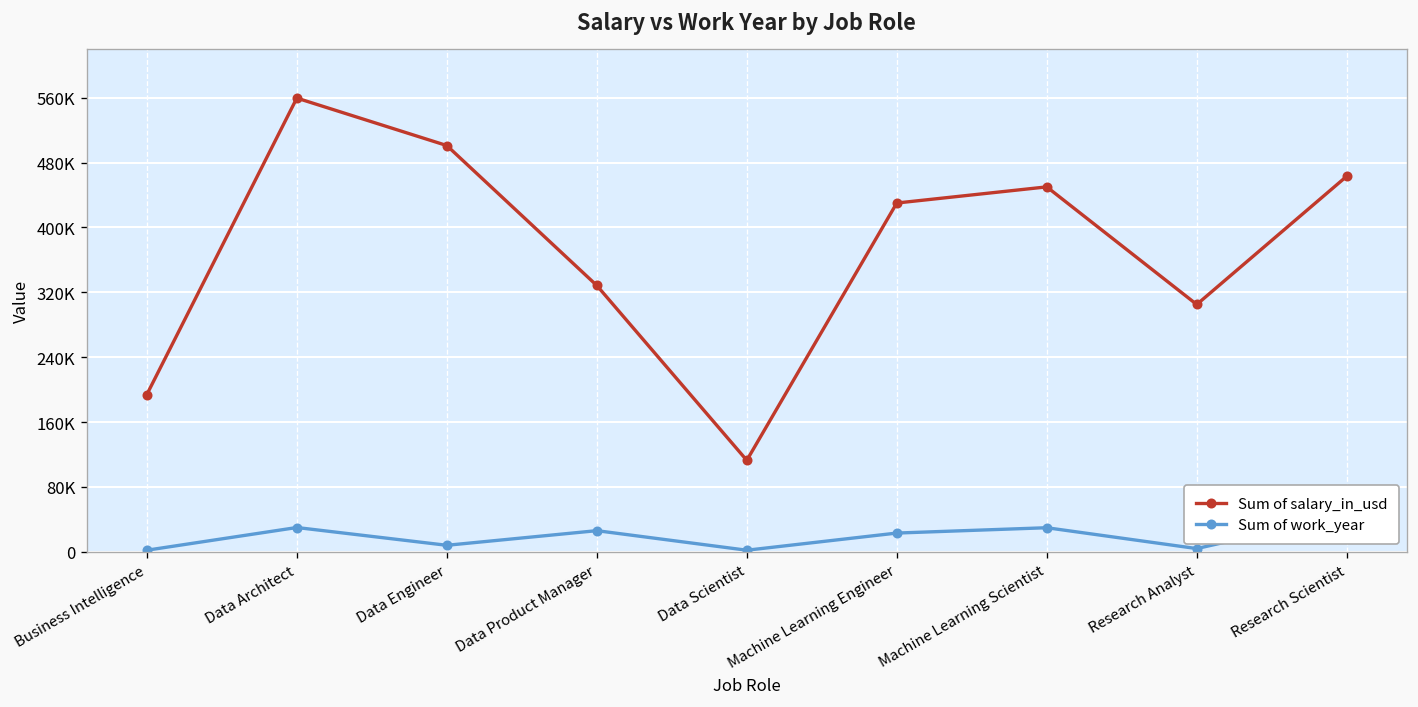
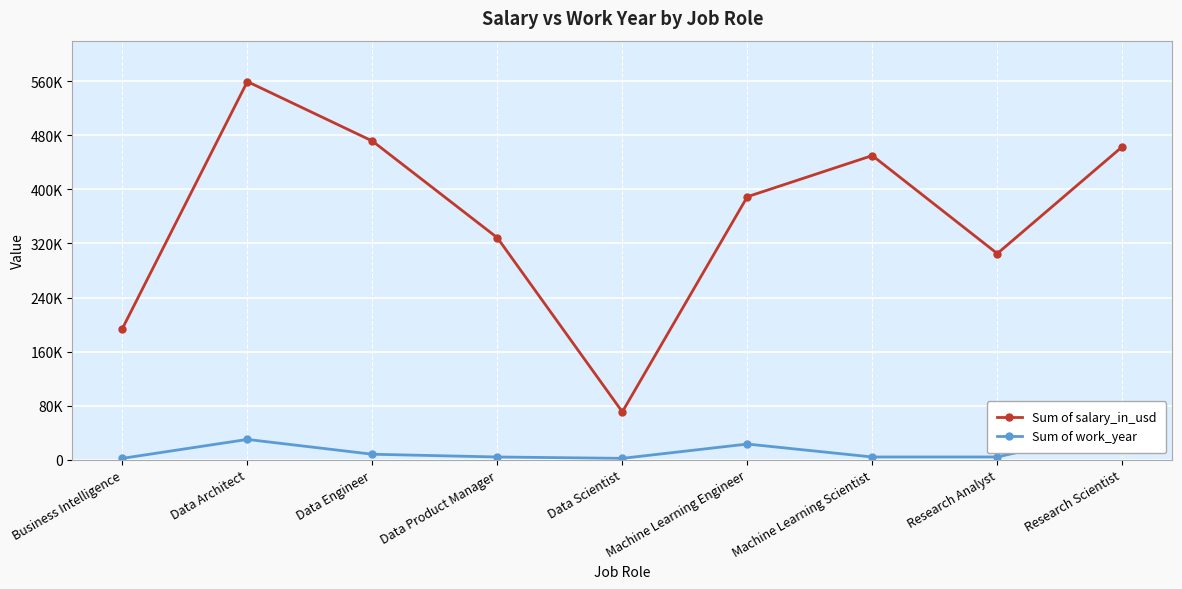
  {
    "Sum of salary_in_usd": {
      "Business Intelligence": 190000,
      "Data Architect": 560000,
-     "Data Engineer": 500000,
+     "Data Engineer": 470000,
      "Data Product Manager": 330000,
-     "Data Scientist": 110000,
-     "Machine Learning Engineer": 430000,
+     "Data Scientist": 70000,
+     "Machine Learning Engineer": 390000,
      "Machine Learning Scientist": 450000,
      "Research Analyst": 310000,
      "Research Scientist": 460000
    },
    "Sum of work_year": {
      "Business Intelligence": 0,
      "Data Architect": 30000,
      "Data Engineer": 10000,
-     "Data Product Manager": 30000,
+     "Data Product Manager": 0,
      "Data Scientist": 0,
      "Machine Learning Engineer": 20000,
-     "Machine Learning Scientist": 30000,
+     "Machine Learning Scientist": 0,
      "Research Analyst": 0
    }
  }
